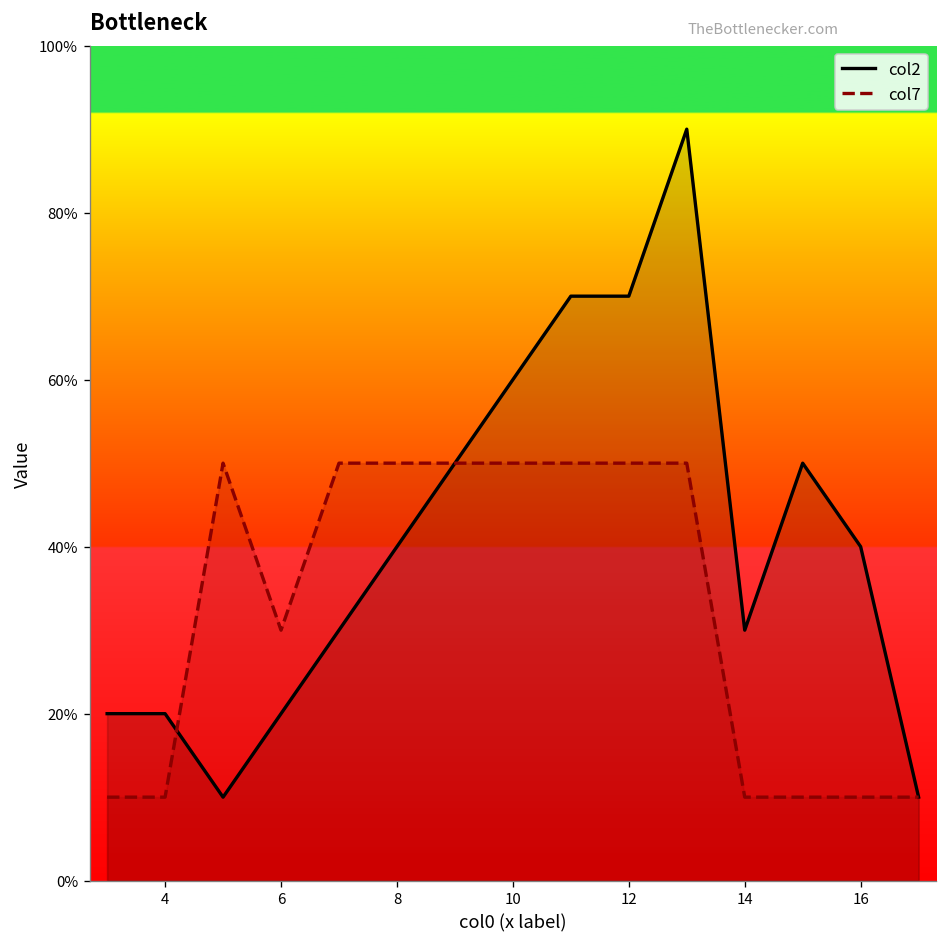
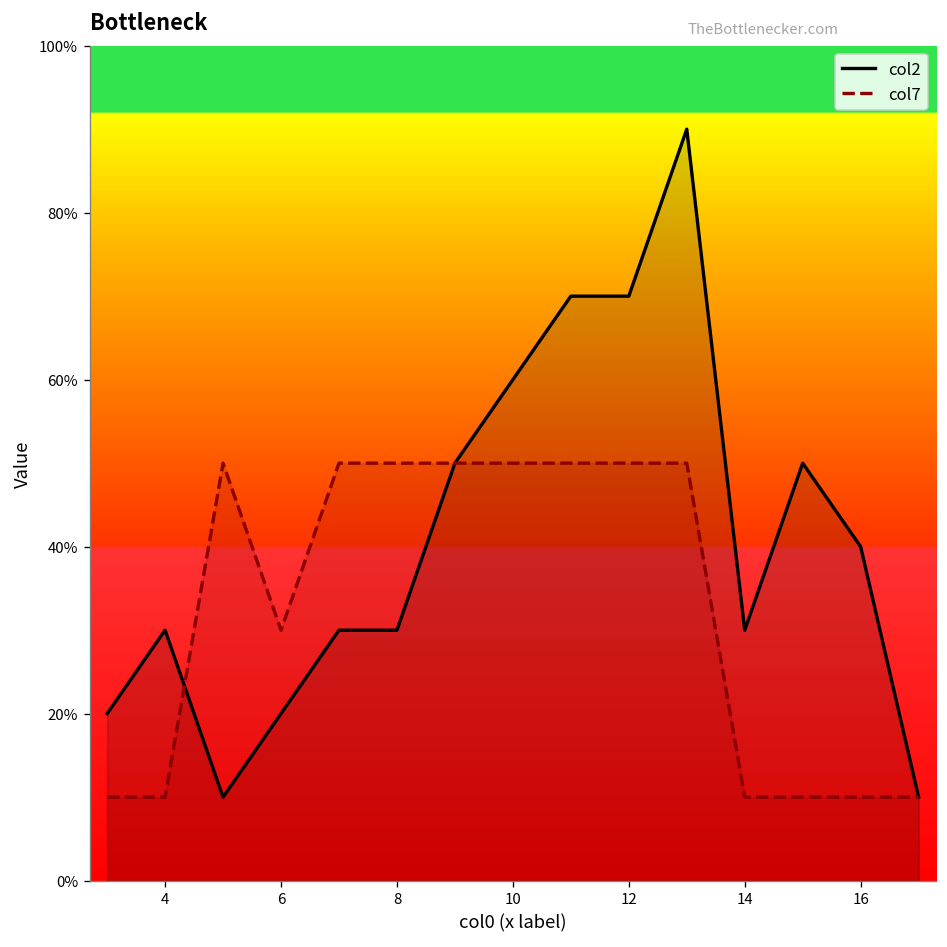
  {
    "col2": {
-     "4": "20%",
+     "4": "30%",
      "6": "20%",
-     "8": "40%",
+     "8": "30%",
      "10": "60%",
      "12": "70%",
      "14": "30%",
      "16": "40%"
    },
    "col7": {
      "4": "10%",
      "6": "30%",
      "8": "50%",
      "10": "50%",
      "12": "50%",
      "14": "10%",
      "16": "10%"
    }
  }
